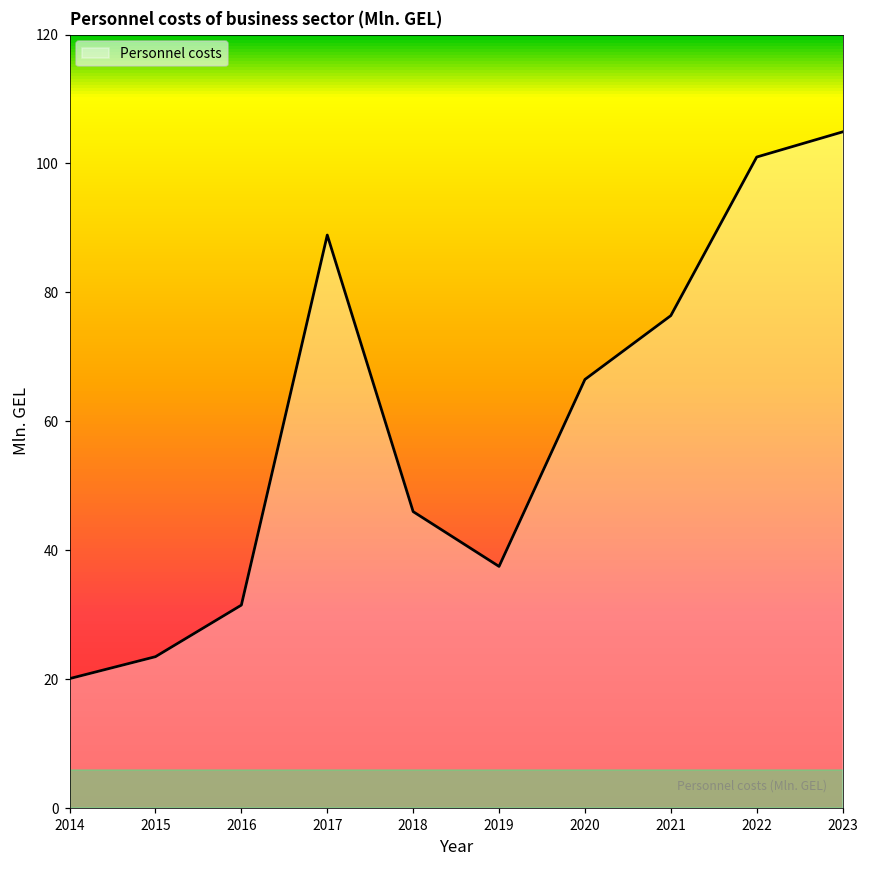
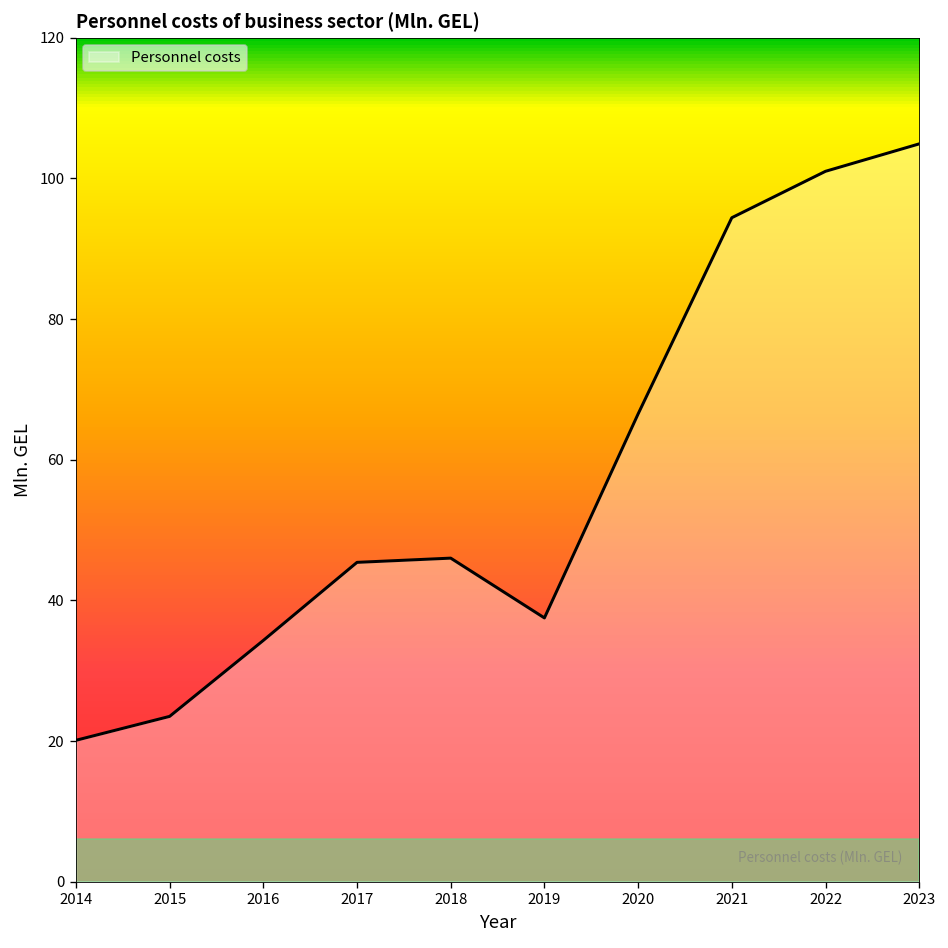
  {
    "2014": 20,
    "2015": 24,
-   "2016": 32,
-   "2017": 89,
+   "2016": 34,
+   "2017": 45,
    "2018": 46,
    "2019": 38,
    "2020": 67,
-   "2021": 76,
+   "2021": 94,
    "2022": 101,
    "2023": 105
  }
